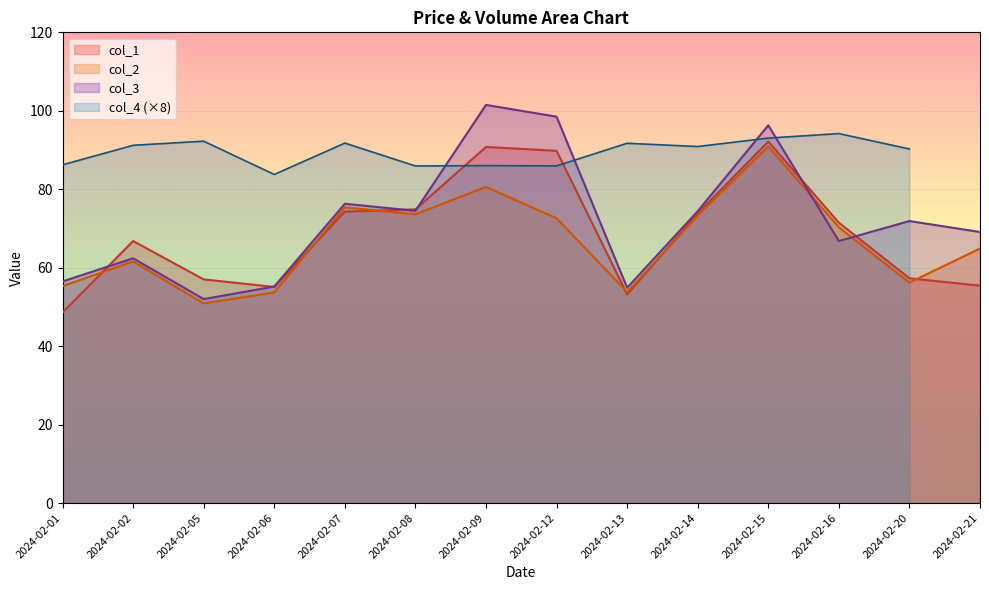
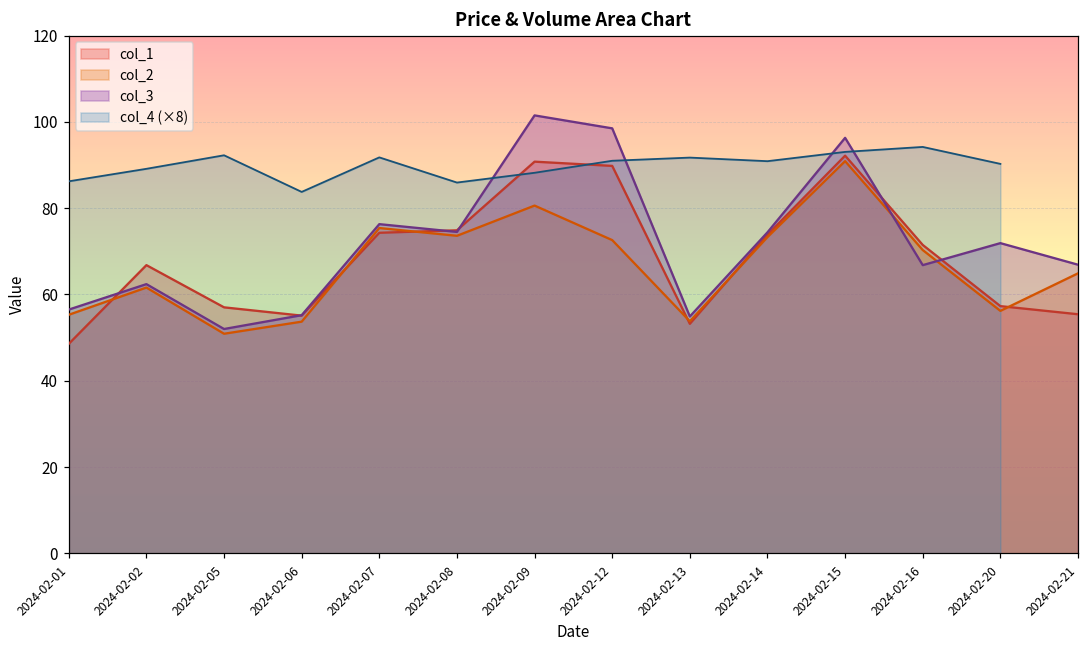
  {
    "col_3": {
      "2024-02-01": 57,
      "2024-02-02": 62,
      "2024-02-05": 52,
      "2024-02-07": 76,
      "2024-02-09": 102,
      "2024-02-12": 99,
      "2024-02-13": 55,
      "2024-02-15": 96,
      "2024-02-16": 67,
      "2024-02-20": 72,
-     "2024-02-21": 69
+     "2024-02-21": 67
    },
    "col_4 (×8)": {
      "2024-02-01": 86,
-     "2024-02-02": 91,
+     "2024-02-02": 89,
      "2024-02-05": 92,
      "2024-02-06": 84,
      "2024-02-07": 92,
      "2024-02-08": 86,
-     "2024-02-09": 86,
-     "2024-02-12": 86,
+     "2024-02-09": 88,
+     "2024-02-12": 91,
      "2024-02-13": 92,
      "2024-02-14": 91,
      "2024-02-15": 93,
      "2024-02-16": 94,
      "2024-02-20": 90
    }
  }
